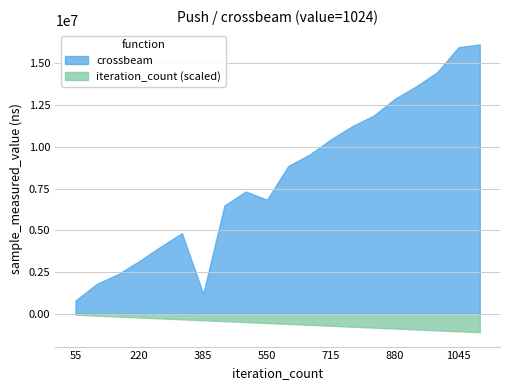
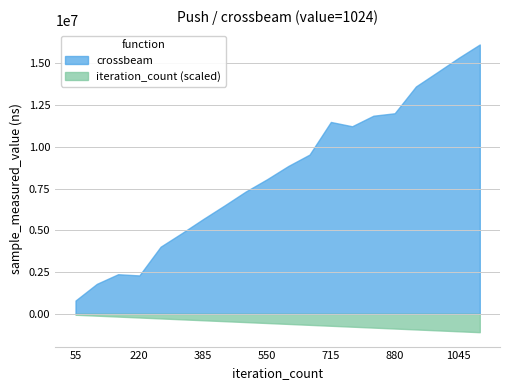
  {
    "crossbeam": {
      "55": 800000,
-     "220": 3200000,
-     "385": 1200000,
-     "550": 6800000,
-     "715": 10400000,
-     "880": 12900000,
-     "1045": 16000000
+     "220": 2300000,
+     "385": 5700000,
+     "550": 8100000,
+     "715": 11500000,
+     "880": 12000000,
+     "1045": 15300000
    }
  }
